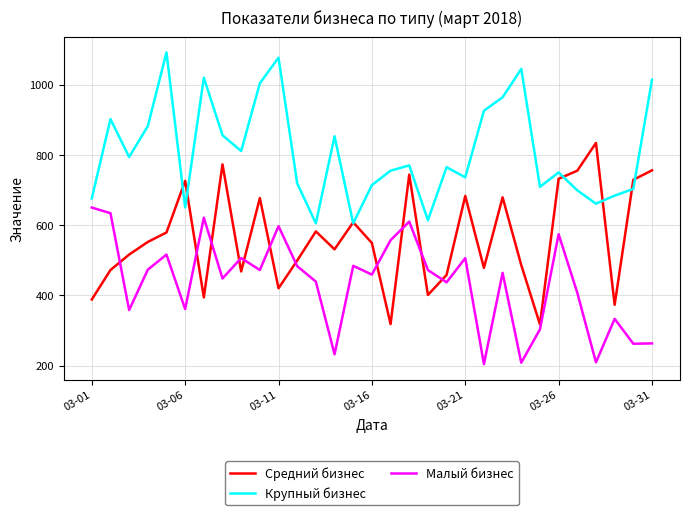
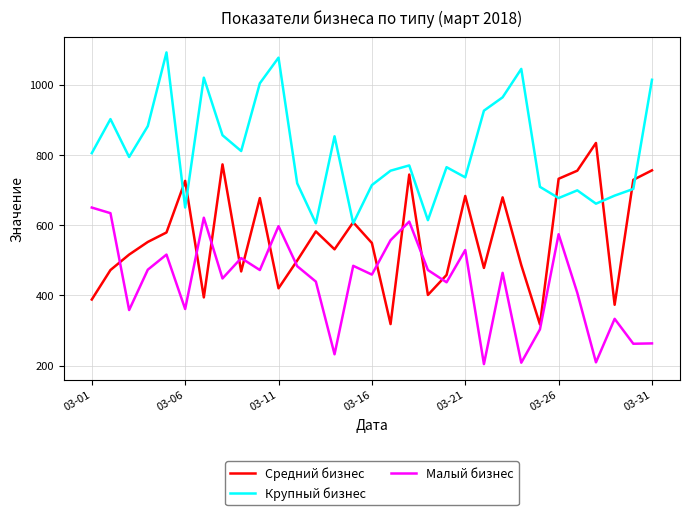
  {
    "Средний бизнес": {
      "03-01": 390,
      "03-06": 730,
      "03-11": 420,
      "03-16": 550,
      "03-21": 680,
      "03-26": 730,
      "03-31": 760
    },
    "Крупный бизнес": {
-     "03-01": 680,
+     "03-01": 810,
      "03-06": 650,
      "03-11": 1080,
      "03-16": 710,
      "03-21": 740,
-     "03-26": 750,
+     "03-26": 680,
      "03-31": 1010
    },
    "Малый бизнес": {
      "03-01": 650,
      "03-06": 360,
      "03-11": 600,
      "03-16": 460,
-     "03-21": 510,
+     "03-21": 530,
      "03-26": 570,
      "03-31": 260
    }
  }
